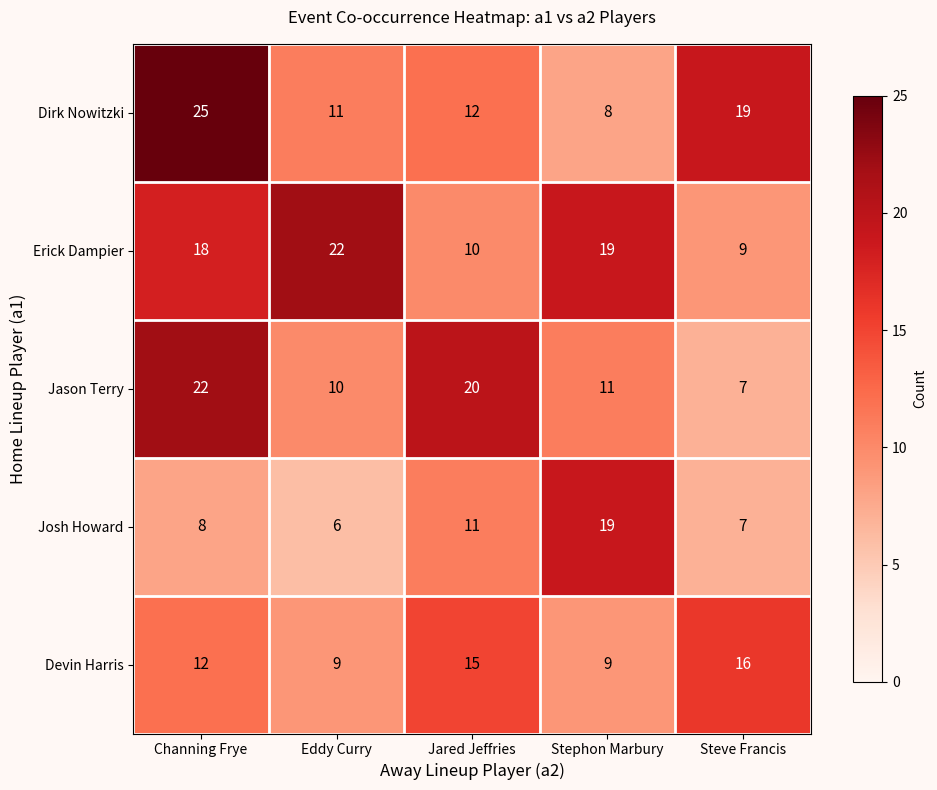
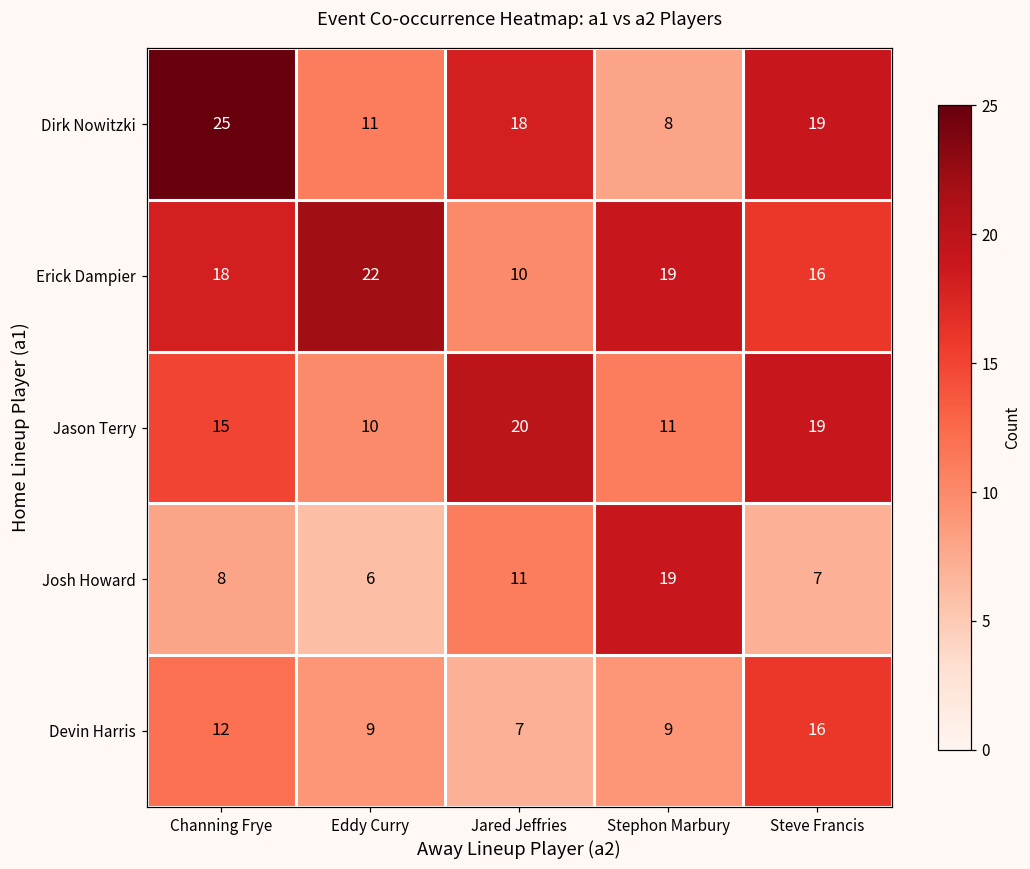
  {
    "Dirk Nowitzki": {
      "Channing Frye": 25,
      "Eddy Curry": 11,
-     "Jared Jeffries": 12,
+     "Jared Jeffries": 18,
      "Stephon Marbury": 8,
      "Steve Francis": 19
    },
    "Erick Dampier": {
      "Channing Frye": 18,
      "Eddy Curry": 22,
      "Jared Jeffries": 10,
      "Stephon Marbury": 19,
-     "Steve Francis": 9
+     "Steve Francis": 16
    },
    "Jason Terry": {
-     "Channing Frye": 22,
+     "Channing Frye": 15,
      "Eddy Curry": 10,
      "Jared Jeffries": 20,
      "Stephon Marbury": 11,
-     "Steve Francis": 7
+     "Steve Francis": 19
    },
    "Josh Howard": {
      "Channing Frye": 8,
      "Eddy Curry": 6,
      "Jared Jeffries": 11,
      "Stephon Marbury": 19,
      "Steve Francis": 7
    },
    "Devin Harris": {
      "Channing Frye": 12,
      "Eddy Curry": 9,
-     "Jared Jeffries": 15,
+     "Jared Jeffries": 7,
      "Stephon Marbury": 9,
      "Steve Francis": 16
    }
  }
